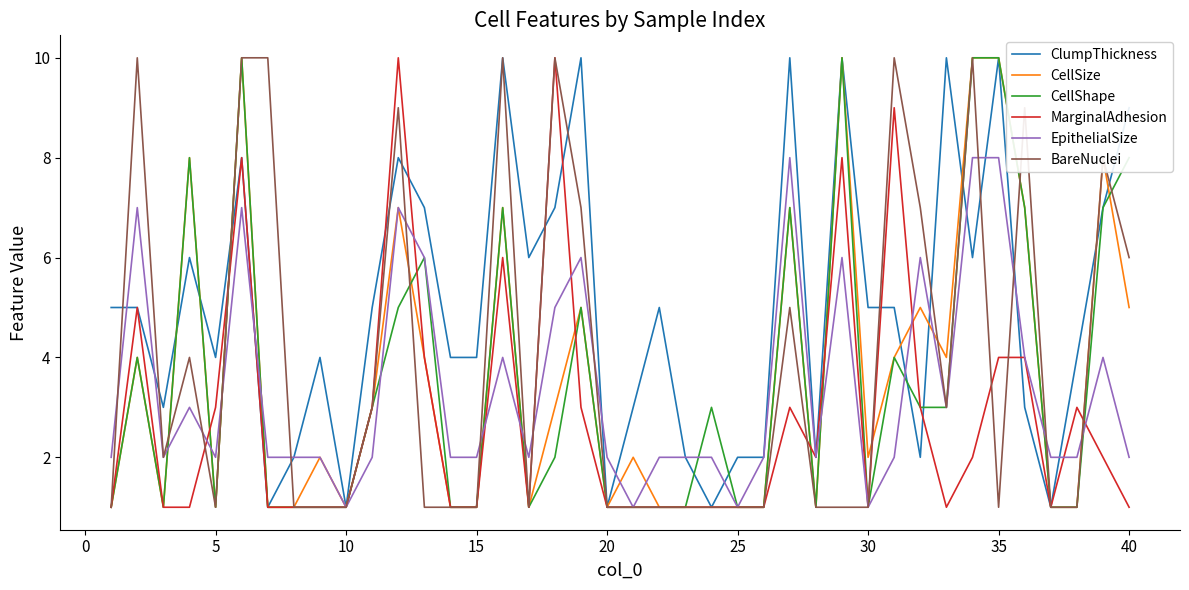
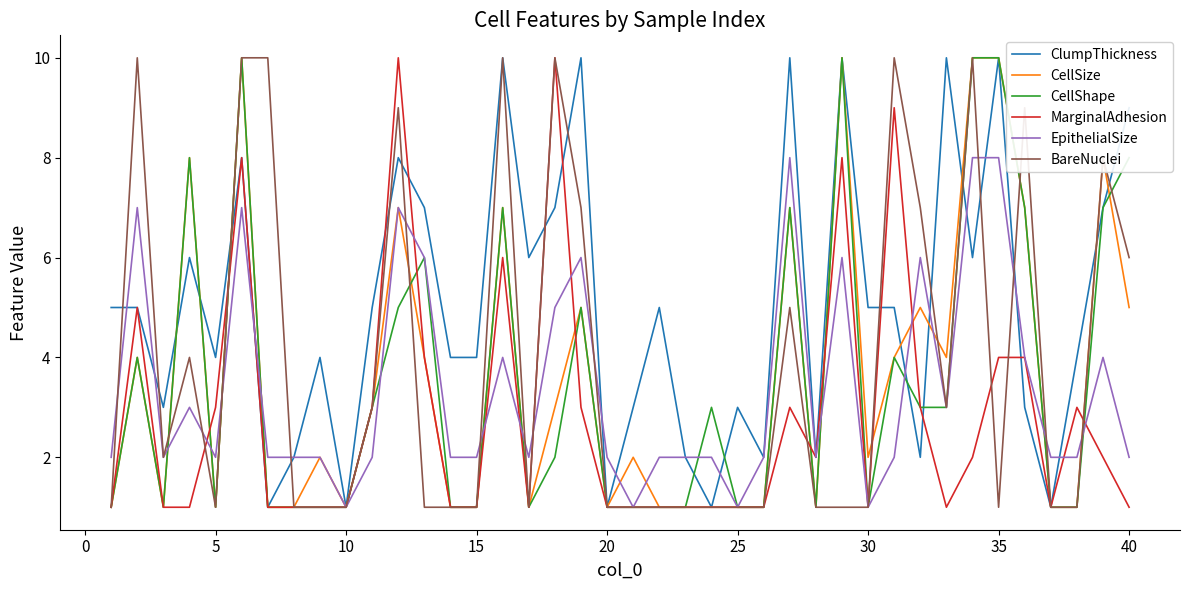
  {
    "ClumpThickness": {
      "5": 4,
      "15": 4,
-     "25": 2,
+     "25": 3,
      "30": 5
    },
    "CellSize": {
      "30": 2,
      "40": 5
    },
    "MarginalAdhesion": {
      "5": 3,
      "35": 4,
      "40": 1
    },
    "EpithelialSize": {
      "5": 2,
      "15": 2,
      "20": 2,
      "35": 8,
      "40": 2
    },
    "BareNuclei": {
      "35": 1,
      "40": 6
    }
  }
